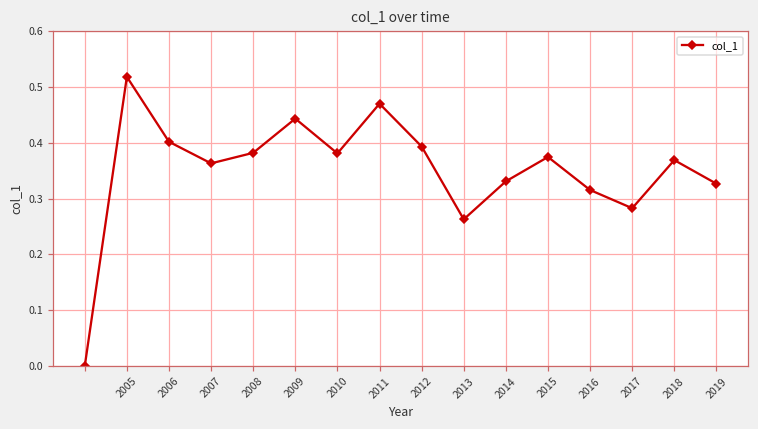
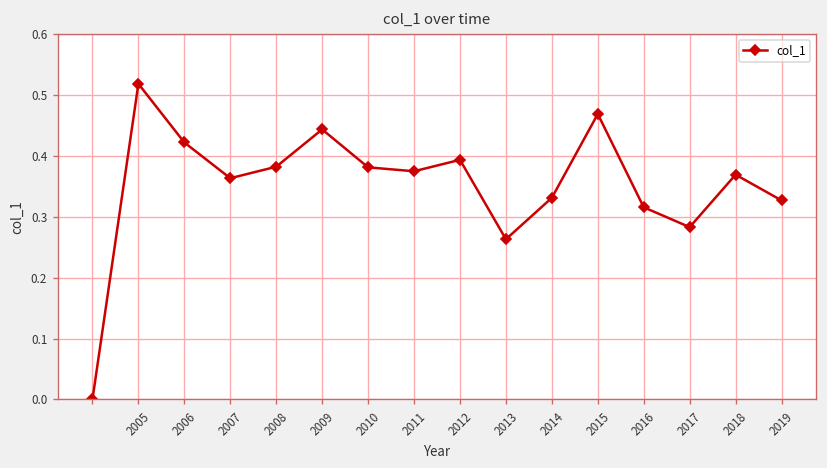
  {
    "2005": 0.52,
-   "2006": 0.40,
+   "2006": 0.42,
    "2007": 0.36,
    "2008": 0.38,
    "2009": 0.44,
    "2010": 0.38,
-   "2011": 0.47,
+   "2011": 0.37,
    "2012": 0.39,
    "2013": 0.26,
    "2014": 0.33,
-   "2015": 0.37,
+   "2015": 0.47,
    "2016": 0.32,
    "2017": 0.28,
    "2018": 0.37,
    "2019": 0.33
  }
